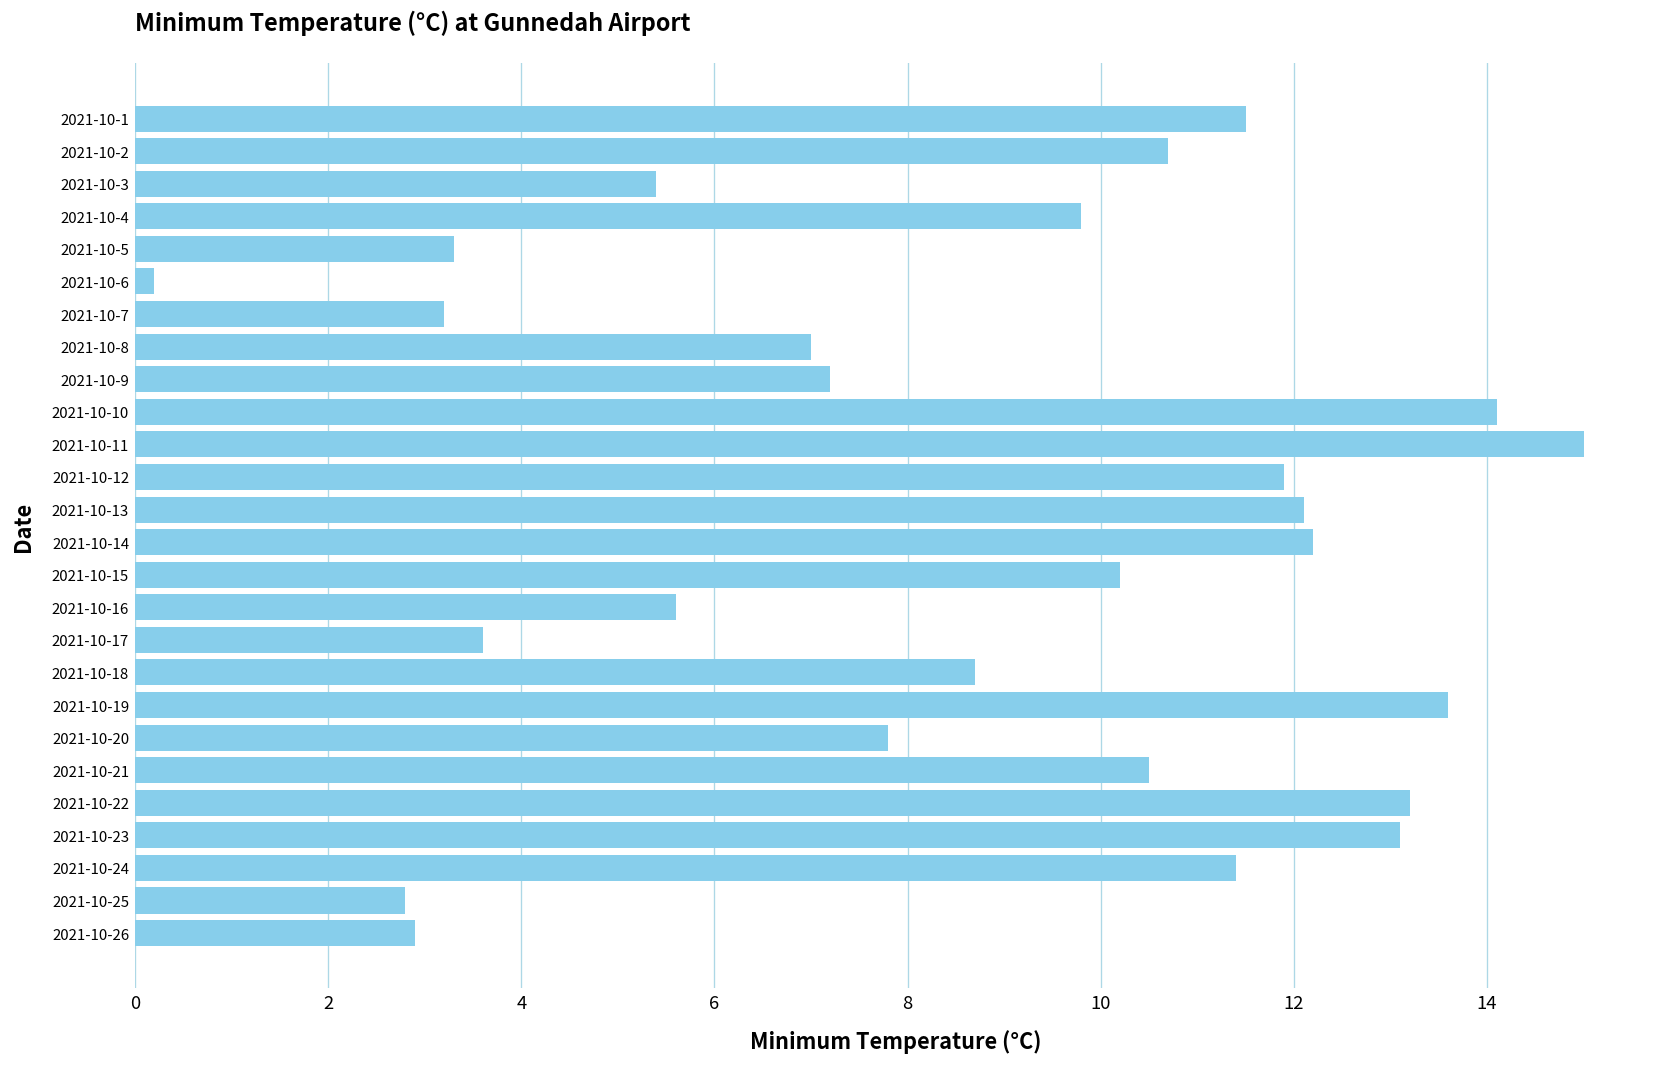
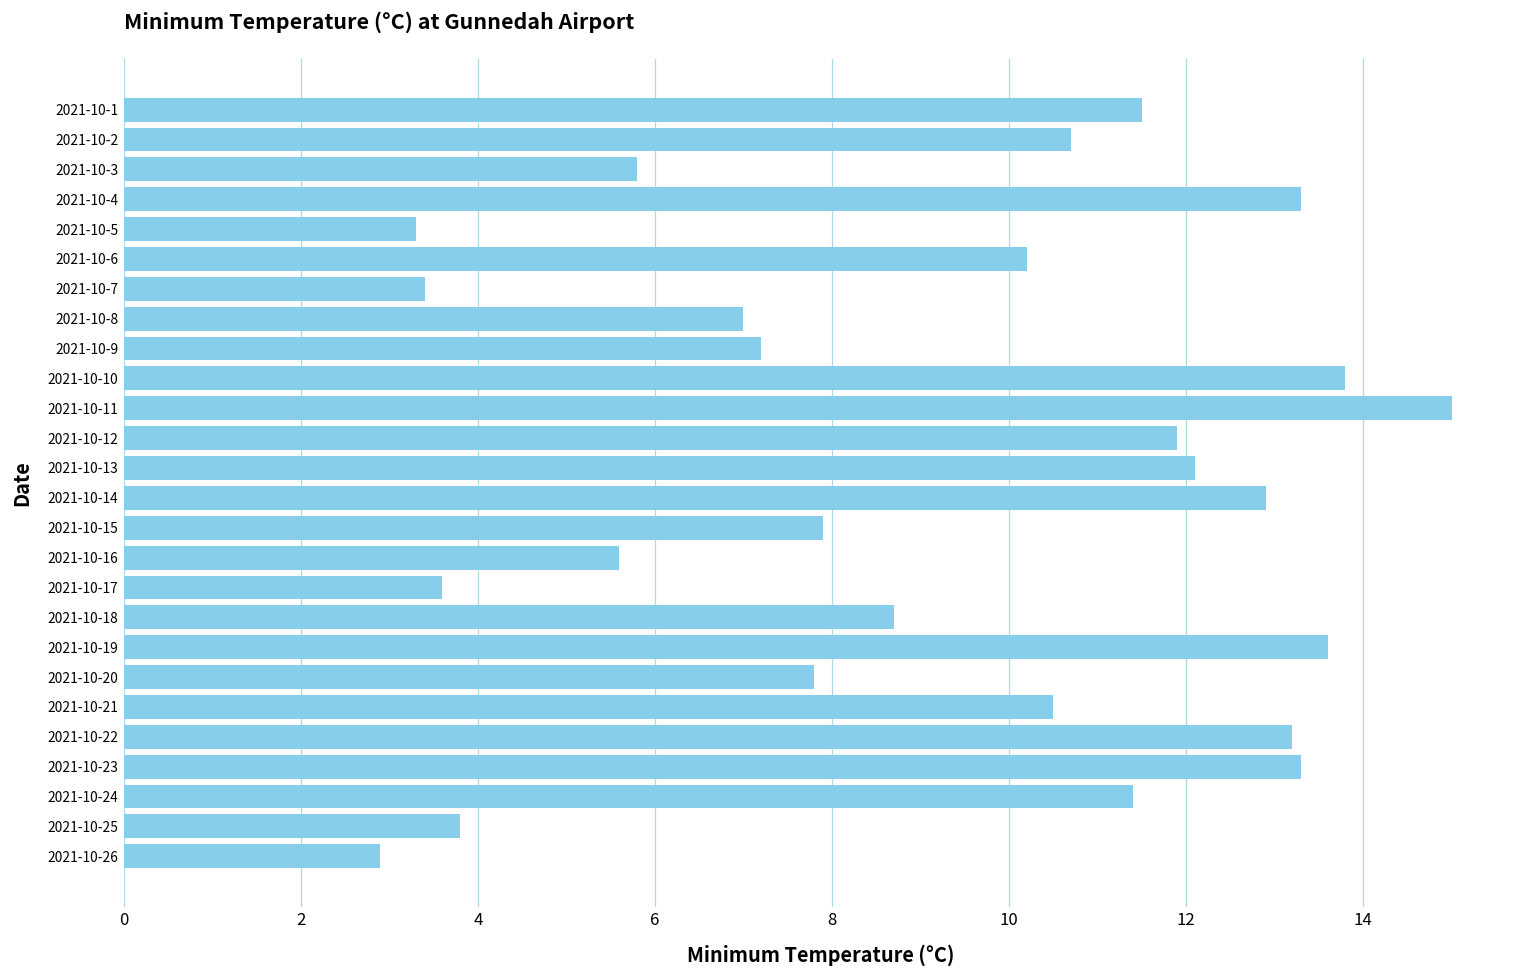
  {
    "2021-10-1": 11.5,
    "2021-10-2": 10.7,
-   "2021-10-3": 5.4,
-   "2021-10-4": 9.8,
+   "2021-10-3": 5.8,
+   "2021-10-4": 13.3,
    "2021-10-5": 3.3,
-   "2021-10-6": 0.2,
-   "2021-10-7": 3.2,
+   "2021-10-6": 10.2,
+   "2021-10-7": 3.4,
    "2021-10-8": 7.0,
    "2021-10-9": 7.2,
-   "2021-10-10": 14.1,
+   "2021-10-10": 13.8,
    "2021-10-11": 15.0,
    "2021-10-12": 11.9,
    "2021-10-13": 12.1,
-   "2021-10-14": 12.2,
-   "2021-10-15": 10.2,
+   "2021-10-14": 12.9,
+   "2021-10-15": 7.9,
    "2021-10-16": 5.6,
    "2021-10-17": 3.6,
    "2021-10-18": 8.7,
    "2021-10-19": 13.6,
    "2021-10-20": 7.8,
    "2021-10-21": 10.5,
    "2021-10-22": 13.2,
-   "2021-10-23": 13.1,
+   "2021-10-23": 13.3,
    "2021-10-24": 11.4,
-   "2021-10-25": 2.8,
+   "2021-10-25": 3.8,
    "2021-10-26": 2.9
  }
